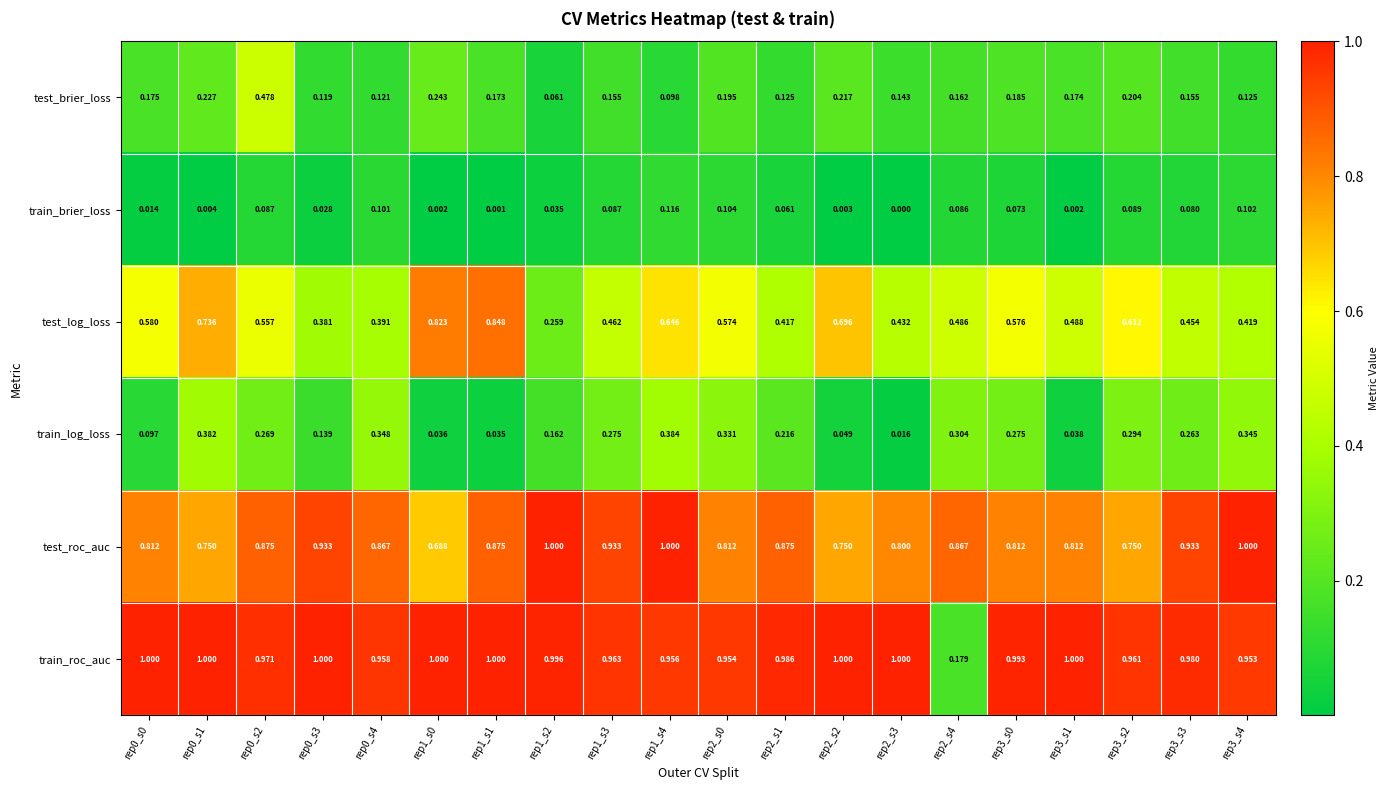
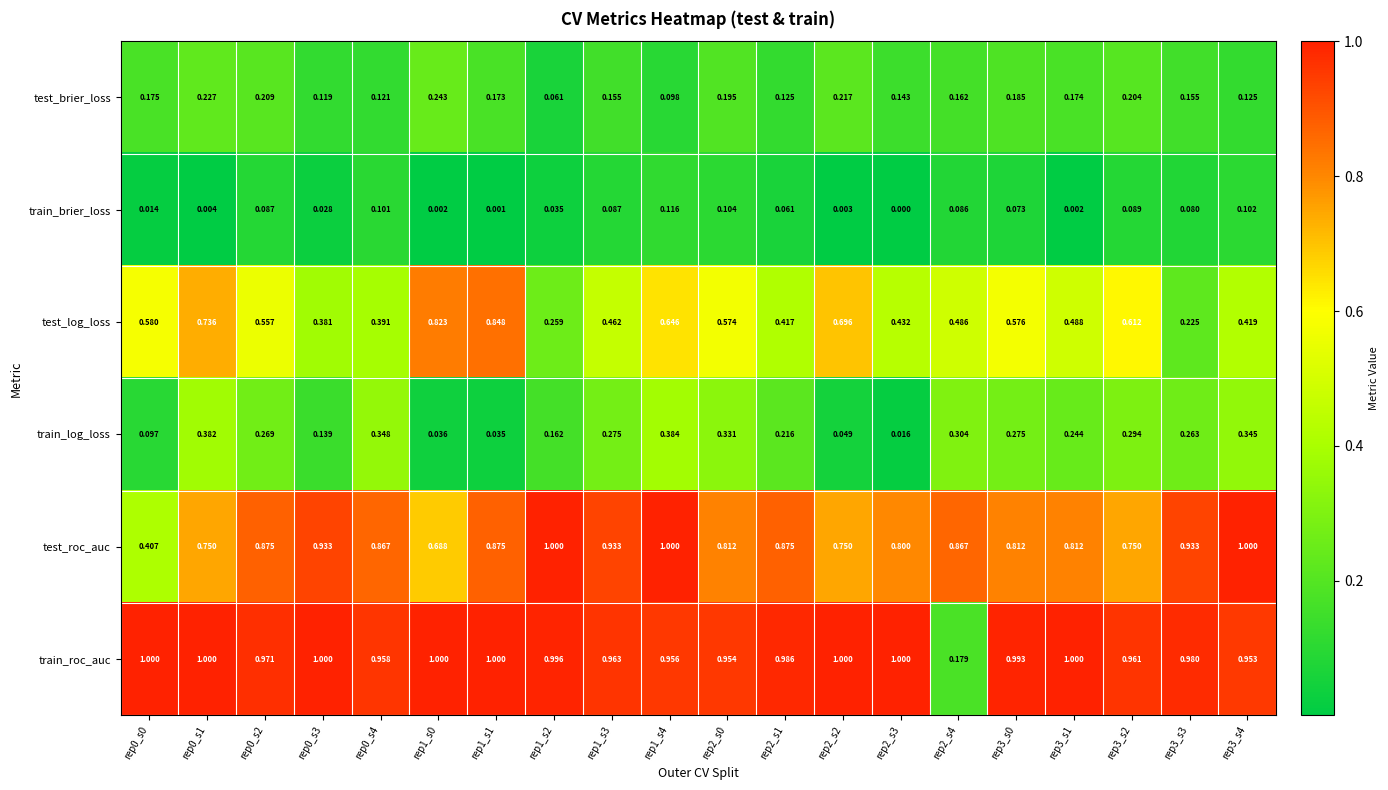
  {
    "test_brier_loss": {
      "rep0_s0": 0.175,
      "rep0_s1": 0.227,
-     "rep0_s2": 0.478,
+     "rep0_s2": 0.209,
      "rep0_s3": 0.119,
      "rep0_s4": 0.121,
      "rep1_s0": 0.243,
      "rep1_s1": 0.173,
      "rep1_s2": 0.061,
      "rep1_s3": 0.155,
      "rep1_s4": 0.098,
      "rep2_s0": 0.195,
      "rep2_s1": 0.125,
      "rep2_s2": 0.217,
      "rep2_s3": 0.143,
      "rep2_s4": 0.162,
      "rep3_s0": 0.185,
      "rep3_s1": 0.174,
      "rep3_s2": 0.204,
      "rep3_s3": 0.155,
      "rep3_s4": 0.125
    },
    "train_brier_loss": {
      "rep0_s0": 0.014,
      "rep0_s1": 0.004,
      "rep0_s2": 0.087,
      "rep0_s3": 0.028,
      "rep0_s4": 0.101,
      "rep1_s0": 0.002,
      "rep1_s1": 0.001,
      "rep1_s2": 0.035,
      "rep1_s3": 0.087,
      "rep1_s4": 0.116,
      "rep2_s0": 0.104,
      "rep2_s1": 0.061,
      "rep2_s2": 0.003,
      "rep2_s3": 0.000,
      "rep2_s4": 0.086,
      "rep3_s0": 0.073,
      "rep3_s1": 0.002,
      "rep3_s2": 0.089,
      "rep3_s3": 0.080,
      "rep3_s4": 0.102
    },
    "test_log_loss": {
      "rep0_s0": 0.580,
      "rep0_s1": 0.736,
      "rep0_s2": 0.557,
      "rep0_s3": 0.381,
      "rep0_s4": 0.391,
      "rep1_s0": 0.823,
      "rep1_s1": 0.848,
      "rep1_s2": 0.259,
      "rep1_s3": 0.462,
      "rep1_s4": 0.646,
      "rep2_s0": 0.574,
      "rep2_s1": 0.417,
      "rep2_s2": 0.696,
      "rep2_s3": 0.432,
      "rep2_s4": 0.486,
      "rep3_s0": 0.576,
      "rep3_s1": 0.488,
      "rep3_s2": 0.612,
-     "rep3_s3": 0.454,
+     "rep3_s3": 0.225,
      "rep3_s4": 0.419
    },
    "train_log_loss": {
      "rep0_s0": 0.097,
      "rep0_s1": 0.382,
      "rep0_s2": 0.269,
      "rep0_s3": 0.139,
      "rep0_s4": 0.348,
      "rep1_s0": 0.036,
      "rep1_s1": 0.035,
      "rep1_s2": 0.162,
      "rep1_s3": 0.275,
      "rep1_s4": 0.384,
      "rep2_s0": 0.331,
      "rep2_s1": 0.216,
      "rep2_s2": 0.049,
      "rep2_s3": 0.016,
      "rep2_s4": 0.304,
      "rep3_s0": 0.275,
-     "rep3_s1": 0.038,
+     "rep3_s1": 0.244,
      "rep3_s2": 0.294,
      "rep3_s3": 0.263,
      "rep3_s4": 0.345
    },
    "test_roc_auc": {
-     "rep0_s0": 0.812,
+     "rep0_s0": 0.407,
      "rep0_s1": 0.750,
      "rep0_s2": 0.875,
      "rep0_s3": 0.933,
      "rep0_s4": 0.867,
      "rep1_s0": 0.688,
      "rep1_s1": 0.875,
      "rep1_s2": 1.000,
      "rep1_s3": 0.933,
      "rep1_s4": 1.000,
      "rep2_s0": 0.812,
      "rep2_s1": 0.875,
      "rep2_s2": 0.750,
      "rep2_s3": 0.800,
      "rep2_s4": 0.867,
      "rep3_s0": 0.812,
      "rep3_s1": 0.812,
      "rep3_s2": 0.750,
      "rep3_s3": 0.933,
      "rep3_s4": 1.000
    },
    "train_roc_auc": {
      "rep0_s0": 1.000,
      "rep0_s1": 1.000,
      "rep0_s2": 0.971,
      "rep0_s3": 1.000,
      "rep0_s4": 0.958,
      "rep1_s0": 1.000,
      "rep1_s1": 1.000,
      "rep1_s2": 0.996,
      "rep1_s3": 0.963,
      "rep1_s4": 0.956,
      "rep2_s0": 0.954,
      "rep2_s1": 0.986,
      "rep2_s2": 1.000,
      "rep2_s3": 1.000,
      "rep2_s4": 0.179,
      "rep3_s0": 0.993,
      "rep3_s1": 1.000,
      "rep3_s2": 0.961,
      "rep3_s3": 0.980,
      "rep3_s4": 0.953
    }
  }
